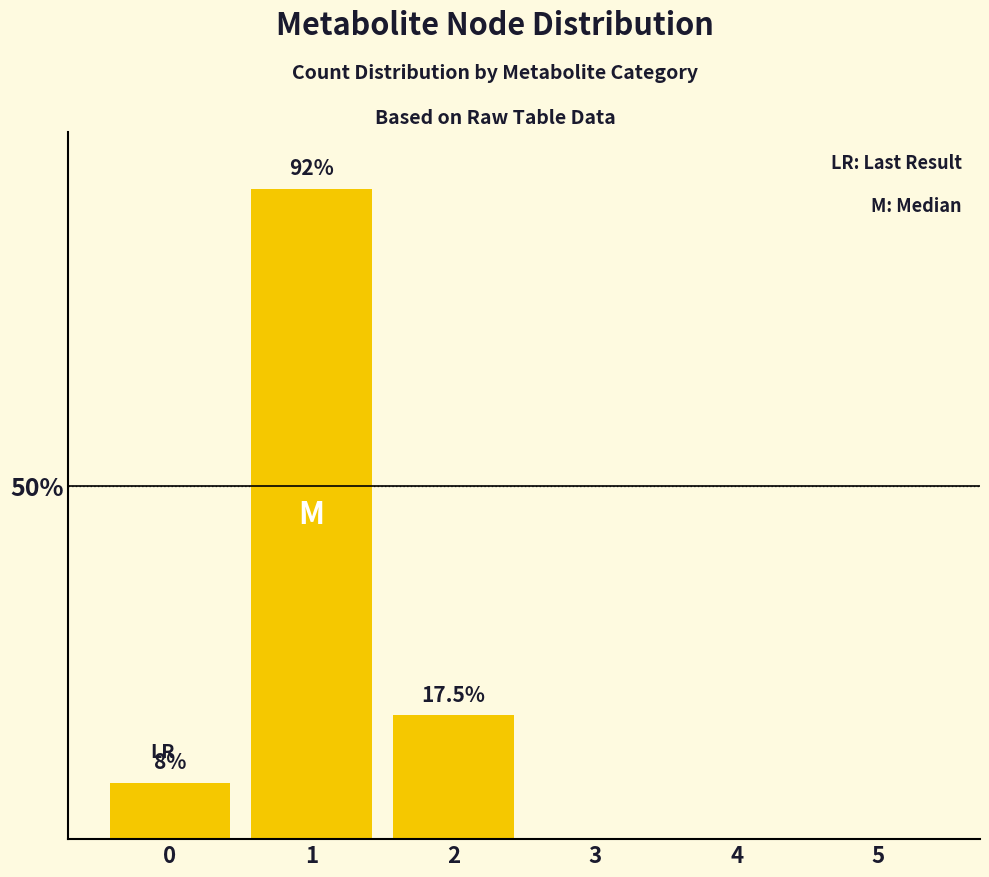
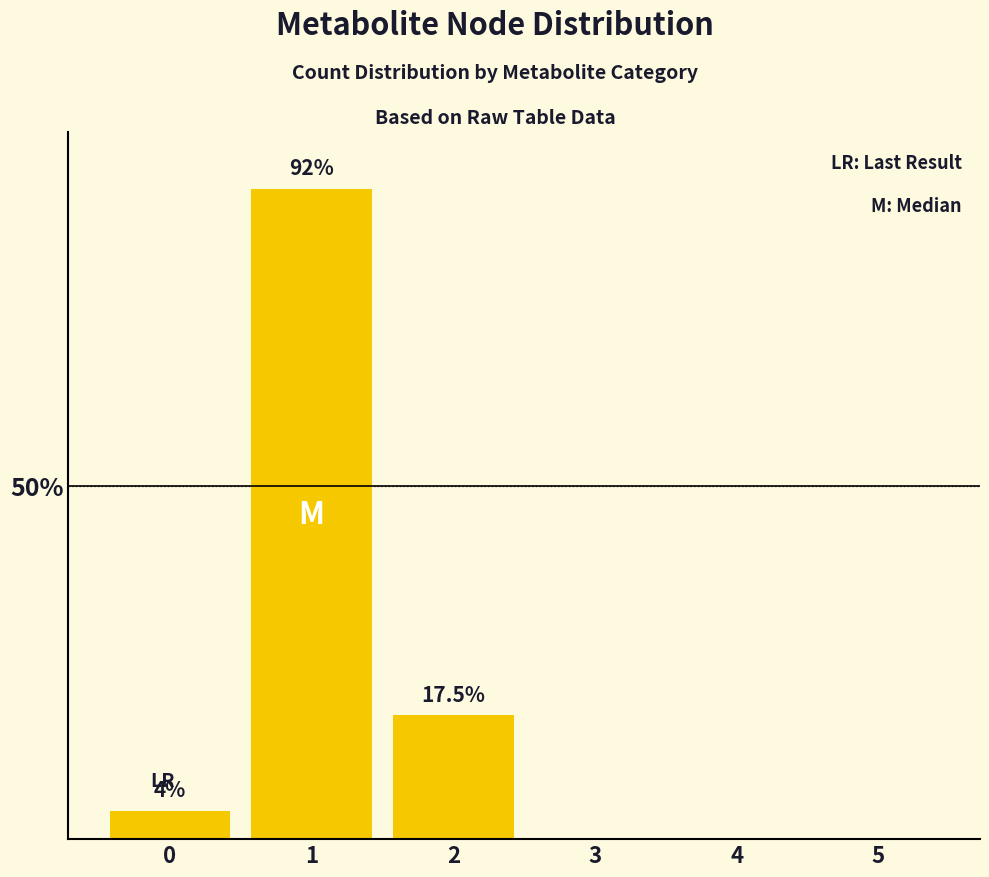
  {
-   "0": "8%",
+   "0": "4%",
    "1": "92%",
    "2": "17.5%"
  }
